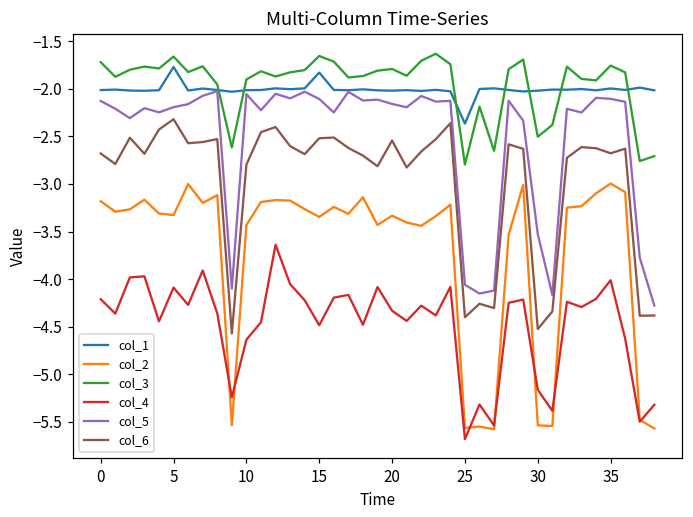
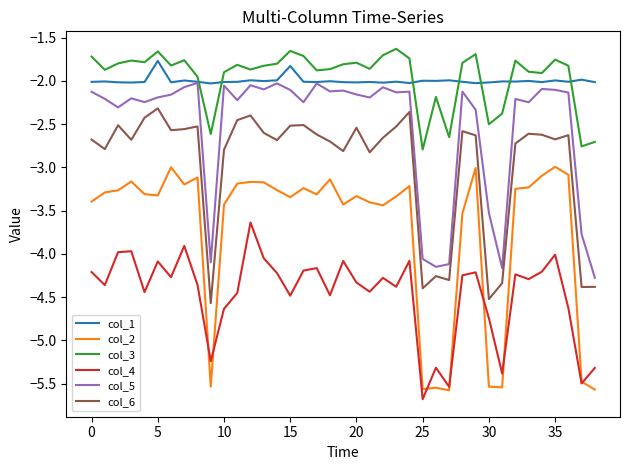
  {
    "col_1": {
      "0": -2.0,
      "5": -1.8,
      "10": -2.0,
      "15": -1.8,
      "20": -2.0,
-     "25": -2.4,
+     "25": -2.0,
      "30": -2.0,
      "35": -2.0
    },
    "col_2": {
-     "0": -3.2,
+     "0": -3.4,
      "5": -3.3,
      "10": -3.4,
      "15": -3.3,
      "20": -3.3,
      "25": -5.6,
      "30": -5.5,
      "35": -3.0
    },
    "col_3": {
      "0": -1.7,
      "5": -1.7,
      "10": -1.9,
      "15": -1.7,
      "20": -1.8,
      "25": -2.8,
      "30": -2.5,
      "35": -1.8
    },
    "col_4": {
      "0": -4.2,
      "5": -4.1,
      "10": -4.6,
      "15": -4.5,
      "20": -4.3,
      "25": -5.7,
-     "30": -5.2,
+     "30": -4.7,
      "35": -4.0
    },
    "col_5": {
      "0": -2.1,
      "5": -2.2,
      "10": -2.1,
      "15": -2.1,
      "20": -2.2,
      "25": -4.1,
      "30": -3.5,
      "35": -2.1
    },
    "col_6": {
      "0": -2.7,
      "5": -2.3,
      "10": -2.8,
      "15": -2.5,
      "20": -2.5,
      "25": -4.4,
      "30": -4.5,
      "35": -2.7
    }
  }
